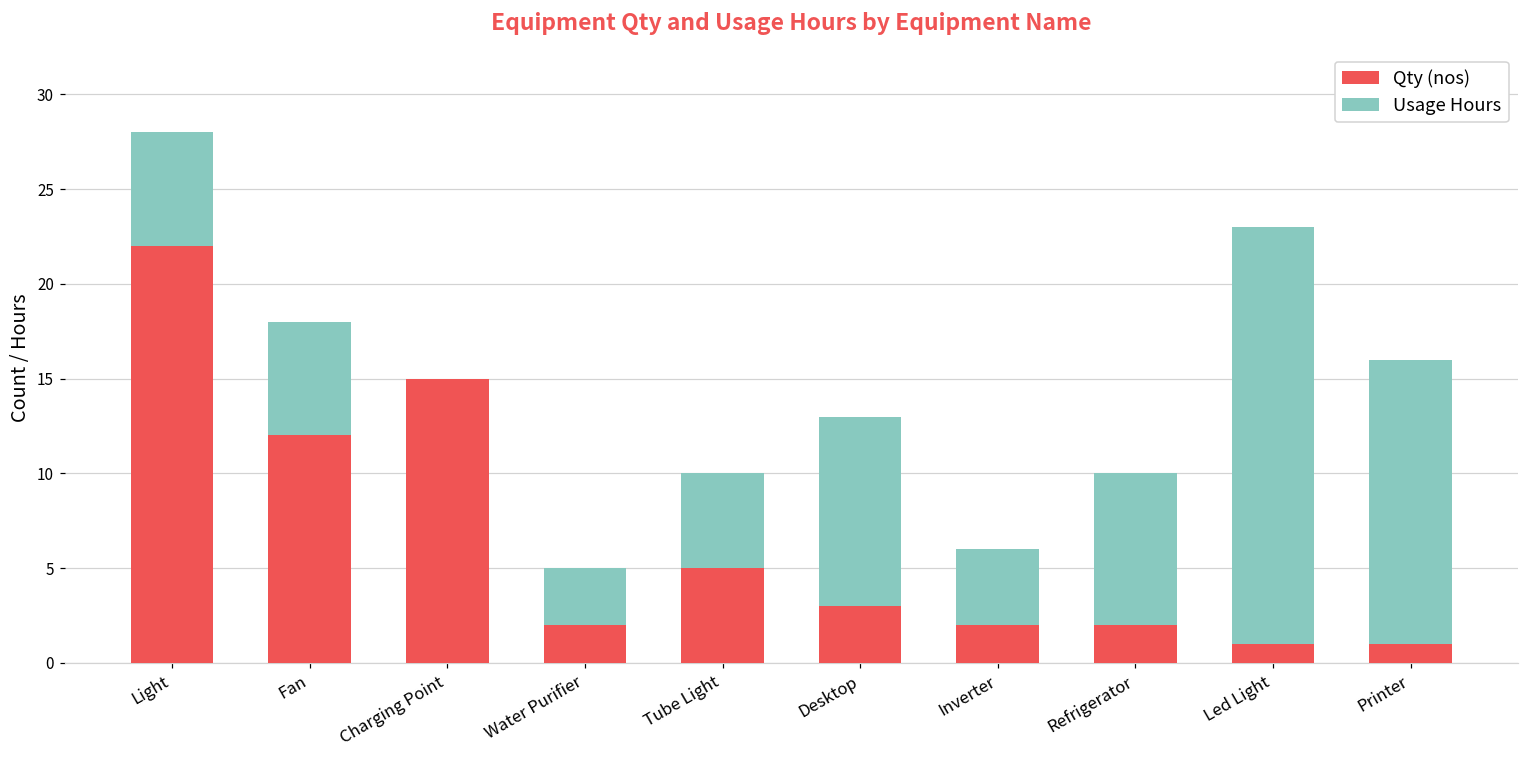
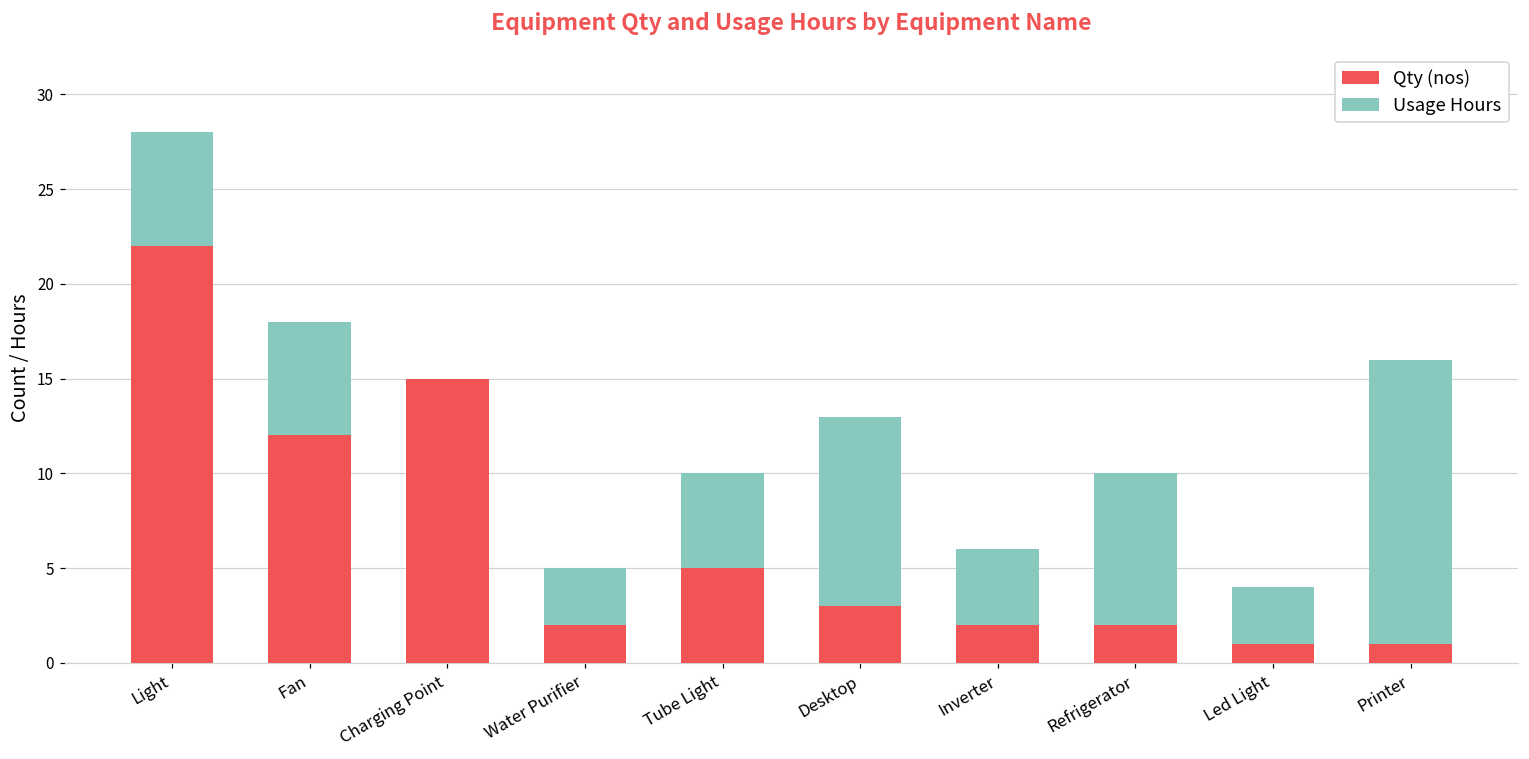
  {
    "Qty (nos)": {
      "Light": 22,
      "Fan": 12,
      "Charging Point": 15,
      "Water Purifier": 2,
      "Tube Light": 5,
      "Desktop": 3,
      "Inverter": 2,
      "Refrigerator": 2,
      "Led Light": 1,
      "Printer": 1
    },
    "Usage Hours": {
      "Light": 6,
      "Fan": 6,
      "Charging Point": 0,
      "Water Purifier": 3,
      "Tube Light": 5,
      "Desktop": 10,
      "Inverter": 4,
      "Refrigerator": 8,
-     "Led Light": 22,
+     "Led Light": 3,
      "Printer": 15
    }
  }
